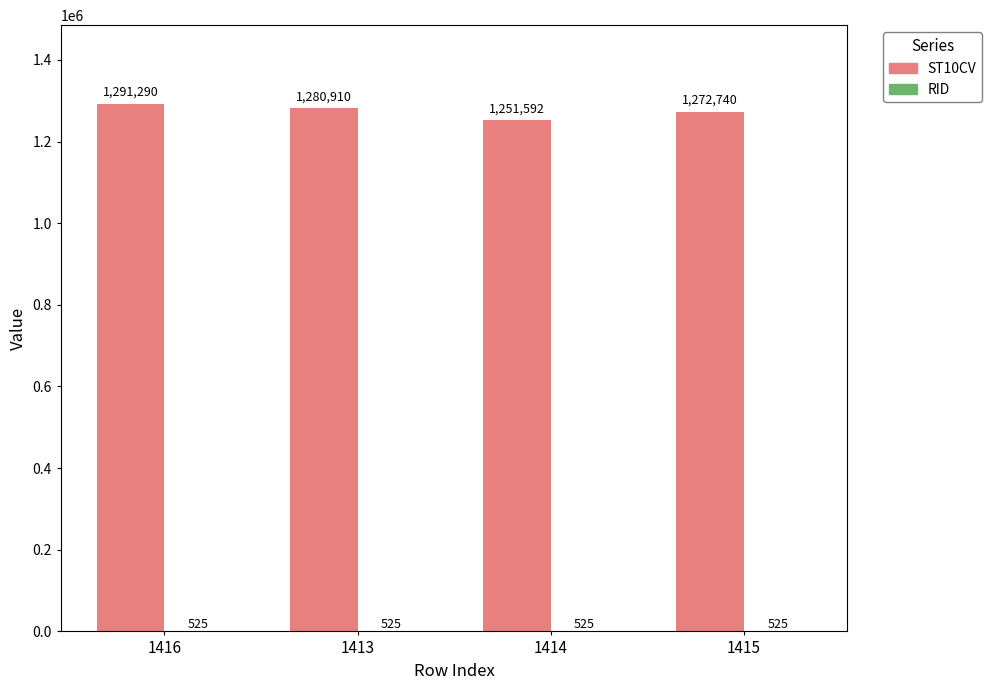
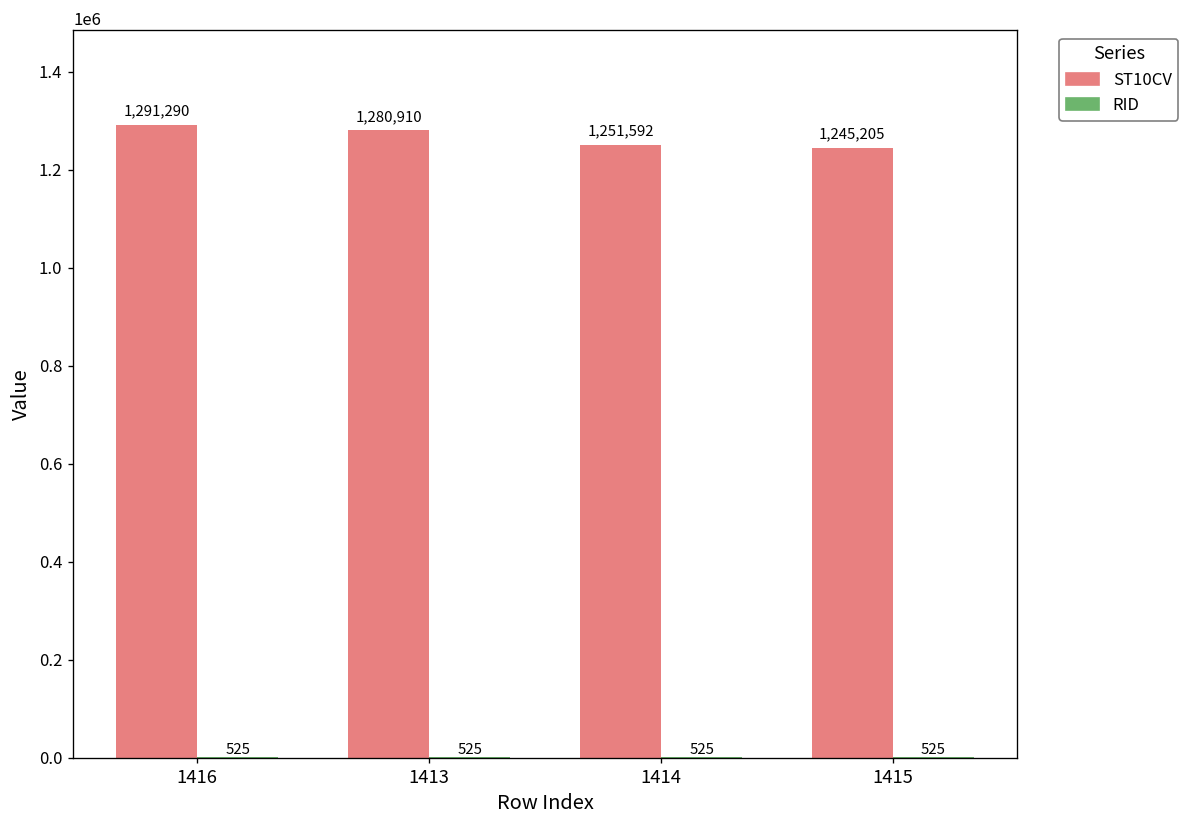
  {
    "ST10CV": {
      "1416": "1,291,290",
      "1413": "1,280,910",
      "1414": "1,251,592",
-     "1415": "1,272,740"
+     "1415": "1,245,205"
    },
    "RID": {
      "1416": "525",
      "1413": "525",
      "1414": "525",
      "1415": "525"
    }
  }
